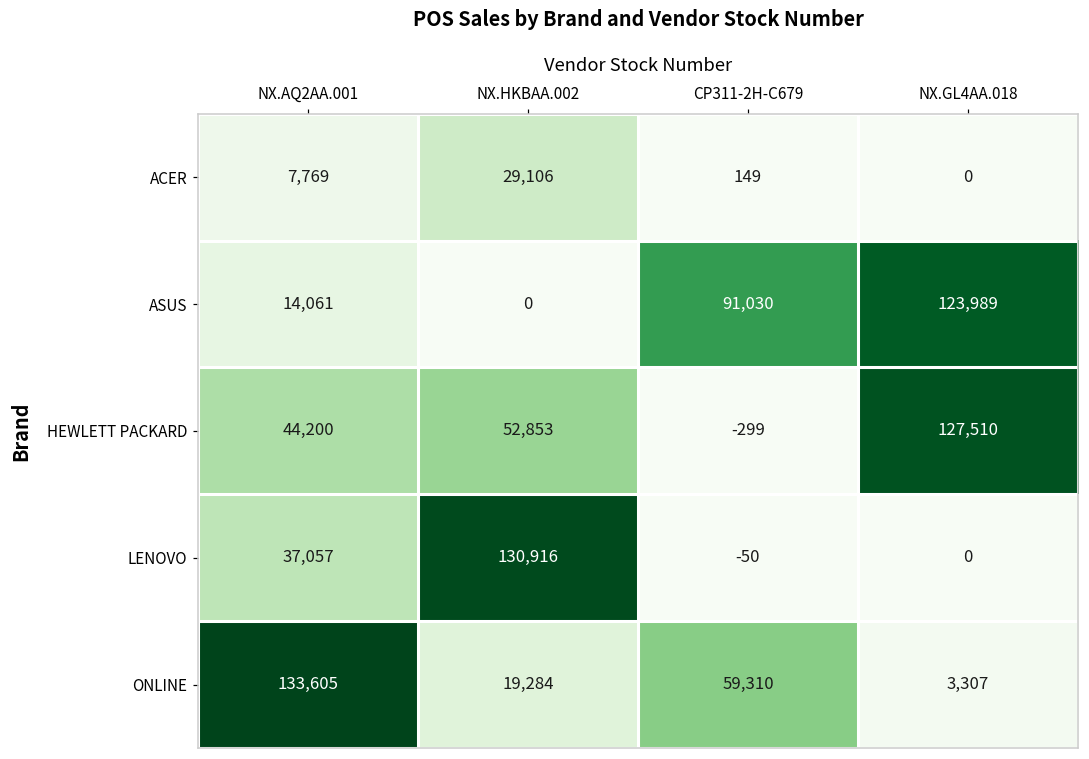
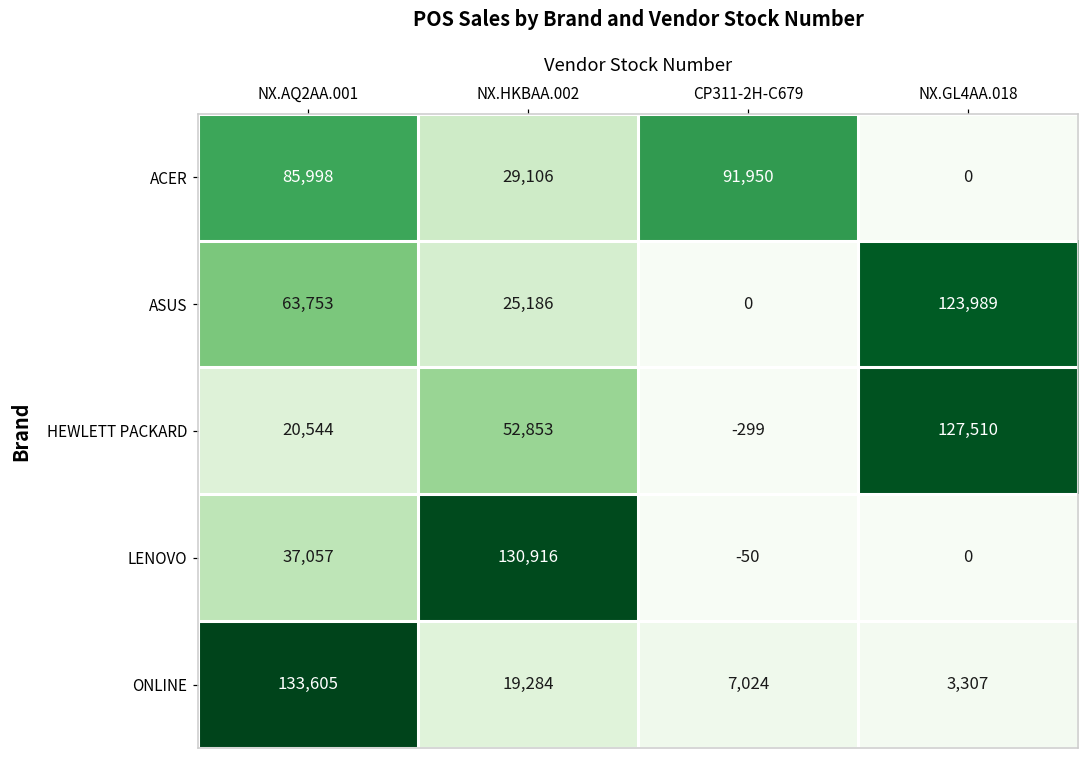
  {
    "ACER": {
-     "NX.AQ2AA.001": "7,769",
+     "NX.AQ2AA.001": "85,998",
      "NX.HKBAA.002": "29,106",
-     "CP311-2H-C679": "149",
+     "CP311-2H-C679": "91,950",
      "NX.GL4AA.018": "0"
    },
    "ASUS": {
-     "NX.AQ2AA.001": "14,061",
-     "NX.HKBAA.002": "0",
-     "CP311-2H-C679": "91,030",
+     "NX.AQ2AA.001": "63,753",
+     "NX.HKBAA.002": "25,186",
+     "CP311-2H-C679": "0",
      "NX.GL4AA.018": "123,989"
    },
    "HEWLETT PACKARD": {
-     "NX.AQ2AA.001": "44,200",
+     "NX.AQ2AA.001": "20,544",
      "NX.HKBAA.002": "52,853",
      "CP311-2H-C679": "-299",
      "NX.GL4AA.018": "127,510"
    },
    "LENOVO": {
      "NX.AQ2AA.001": "37,057",
      "NX.HKBAA.002": "130,916",
      "CP311-2H-C679": "-50",
      "NX.GL4AA.018": "0"
    },
    "ONLINE": {
      "NX.AQ2AA.001": "133,605",
      "NX.HKBAA.002": "19,284",
-     "CP311-2H-C679": "59,310",
+     "CP311-2H-C679": "7,024",
      "NX.GL4AA.018": "3,307"
    }
  }
